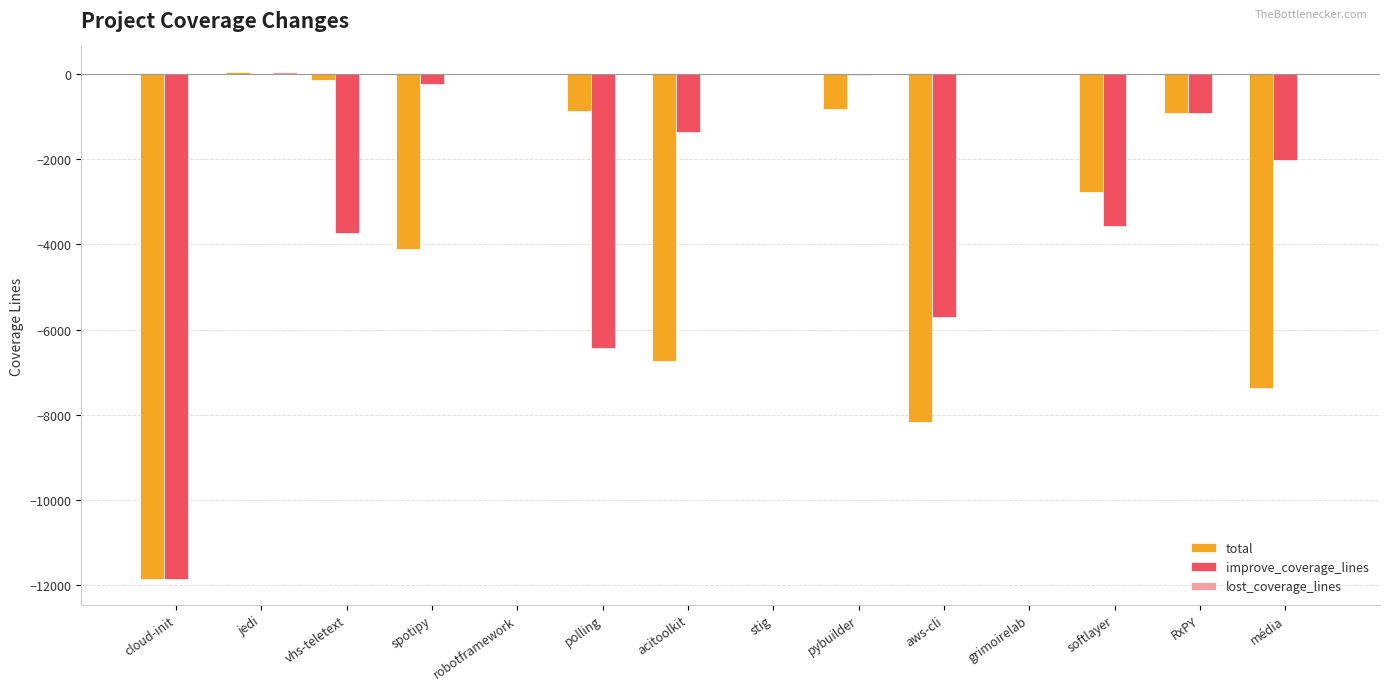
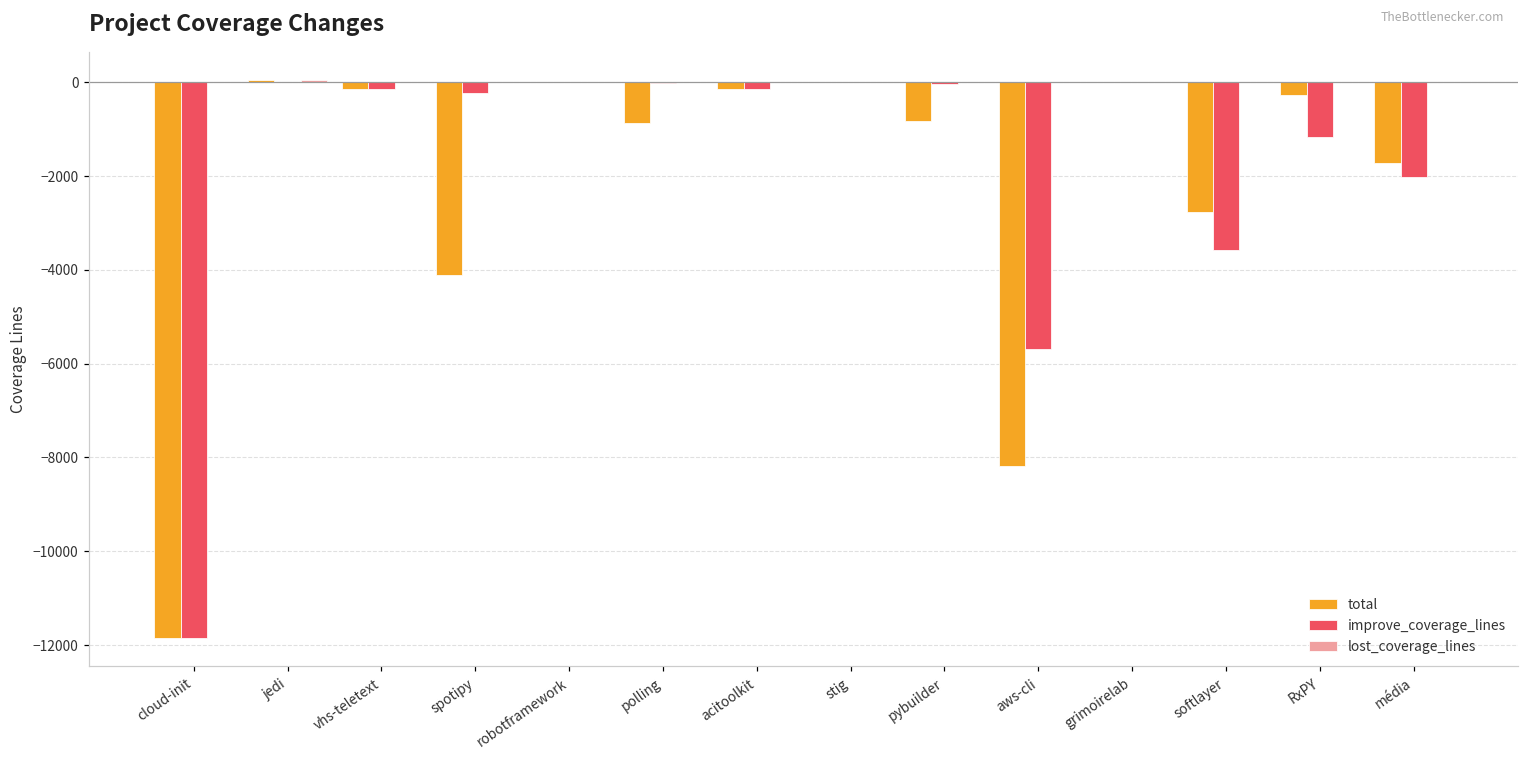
  {
    "total": {
      "cloud-init": -11900,
      "vhs-teletext": -100,
      "spotipy": -4100,
      "robotframework": 0,
      "polling": -900,
-     "acitoolkit": -6700,
+     "acitoolkit": -200,
      "stig": 0,
      "pybuilder": -800,
      "aws-cli": -8200,
      "grimoirelab": 0,
      "softlayer": -2800,
-     "RxPY": -900,
-     "média": -7400
+     "RxPY": -300,
+     "média": -1700
    },
    "improve_coverage_lines": {
      "cloud-init": -11900,
      "jedi": 0,
-     "vhs-teletext": -3700,
+     "vhs-teletext": -100,
      "spotipy": -200,
      "robotframework": 0,
-     "polling": -6400,
-     "acitoolkit": -1400,
+     "polling": 0,
+     "acitoolkit": -200,
      "stig": 0,
      "aws-cli": -5700,
      "grimoirelab": 0,
      "softlayer": -3600,
-     "RxPY": -900,
+     "RxPY": -1200,
      "média": -2000
    },
    "lost_coverage_lines": {
      "cloud-init": 0,
      "robotframework": 0,
      "polling": 0,
      "acitoolkit": 0,
      "stig": 0,
      "pybuilder": 0,
      "grimoirelab": 0,
      "softlayer": 0
    }
  }
